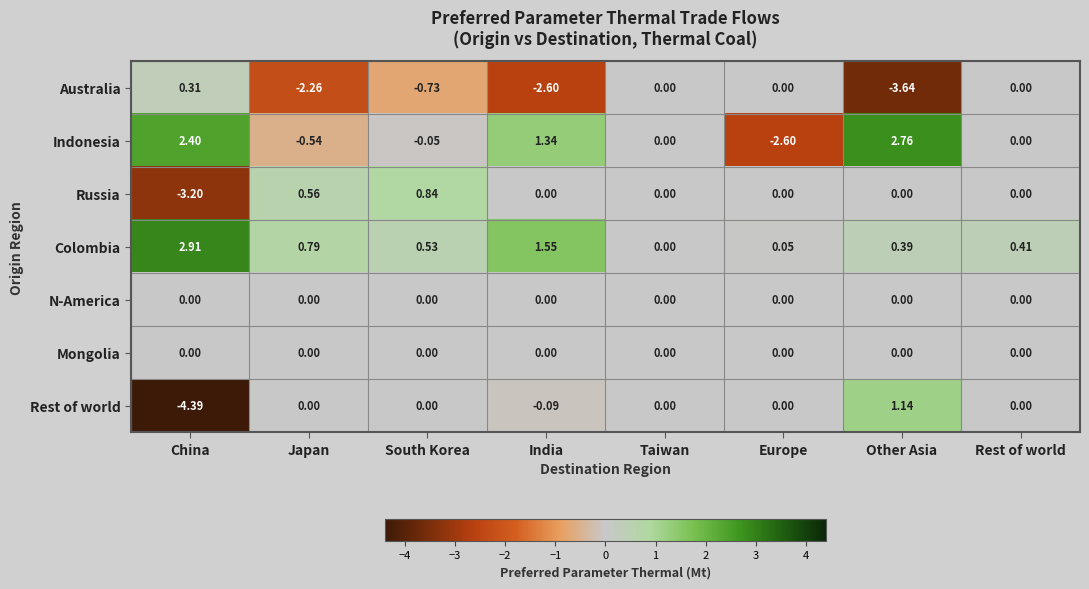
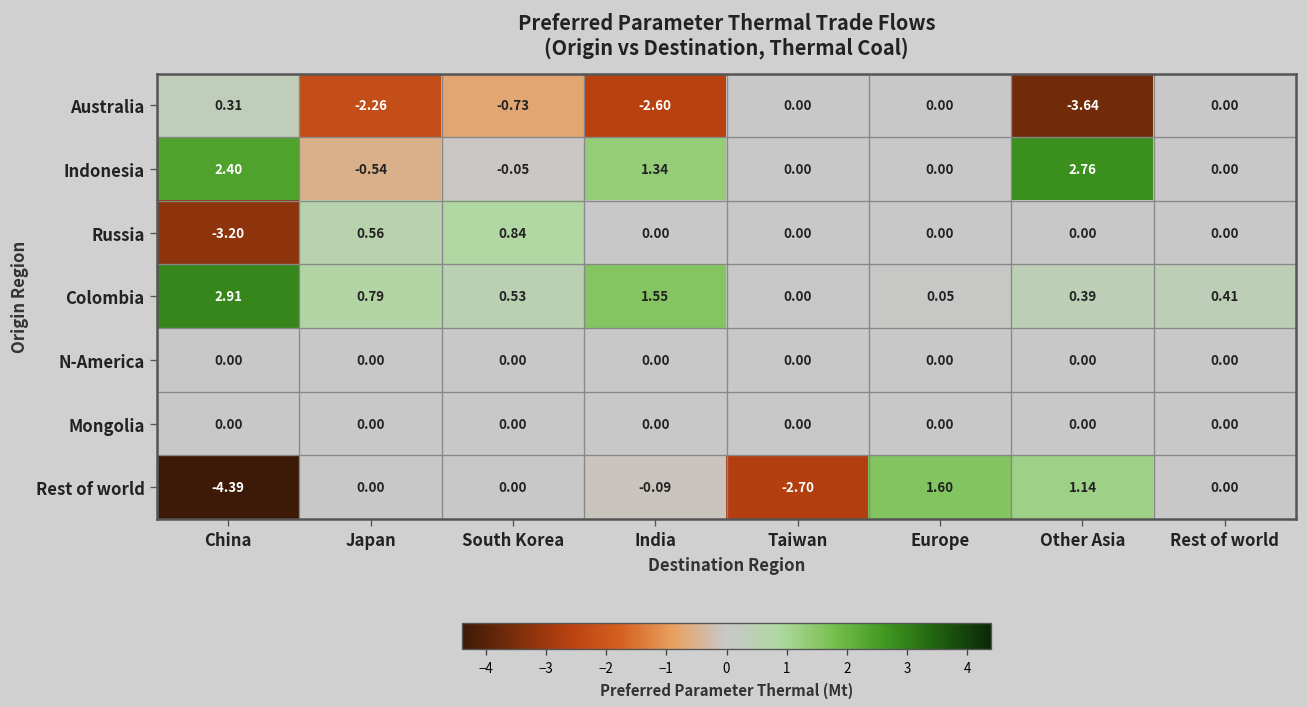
  {
    "Australia": {
      "China": 0.31,
      "Japan": -2.26,
      "South Korea": -0.73,
      "India": -2.60,
      "Taiwan": 0.00,
      "Europe": 0.00,
      "Other Asia": -3.64,
      "Rest of world": 0.00
    },
    "Indonesia": {
      "China": 2.40,
      "Japan": -0.54,
      "South Korea": -0.05,
      "India": 1.34,
      "Taiwan": 0.00,
-     "Europe": -2.60,
+     "Europe": 0.00,
      "Other Asia": 2.76,
      "Rest of world": 0.00
    },
    "Russia": {
      "China": -3.20,
      "Japan": 0.56,
      "South Korea": 0.84,
      "India": 0.00,
      "Taiwan": 0.00,
      "Europe": 0.00,
      "Other Asia": 0.00,
      "Rest of world": 0.00
    },
    "Colombia": {
      "China": 2.91,
      "Japan": 0.79,
      "South Korea": 0.53,
      "India": 1.55,
      "Taiwan": 0.00,
      "Europe": 0.05,
      "Other Asia": 0.39,
      "Rest of world": 0.41
    },
    "N-America": {
      "China": 0.00,
      "Japan": 0.00,
      "South Korea": 0.00,
      "India": 0.00,
      "Taiwan": 0.00,
      "Europe": 0.00,
      "Other Asia": 0.00,
      "Rest of world": 0.00
    },
    "Mongolia": {
      "China": 0.00,
      "Japan": 0.00,
      "South Korea": 0.00,
      "India": 0.00,
      "Taiwan": 0.00,
      "Europe": 0.00,
      "Other Asia": 0.00,
      "Rest of world": 0.00
    },
    "Rest of world": {
      "China": -4.39,
      "Japan": 0.00,
      "South Korea": 0.00,
      "India": -0.09,
-     "Taiwan": 0.00,
-     "Europe": 0.00,
+     "Taiwan": -2.70,
+     "Europe": 1.60,
      "Other Asia": 1.14,
      "Rest of world": 0.00
    }
  }
